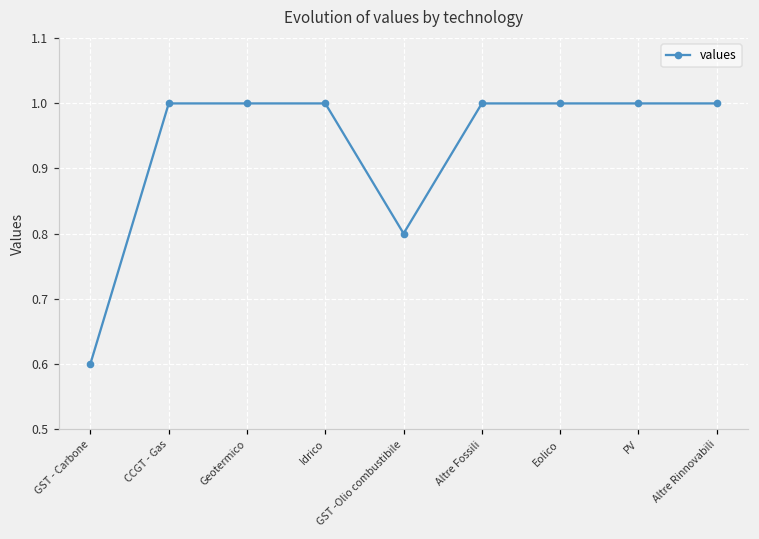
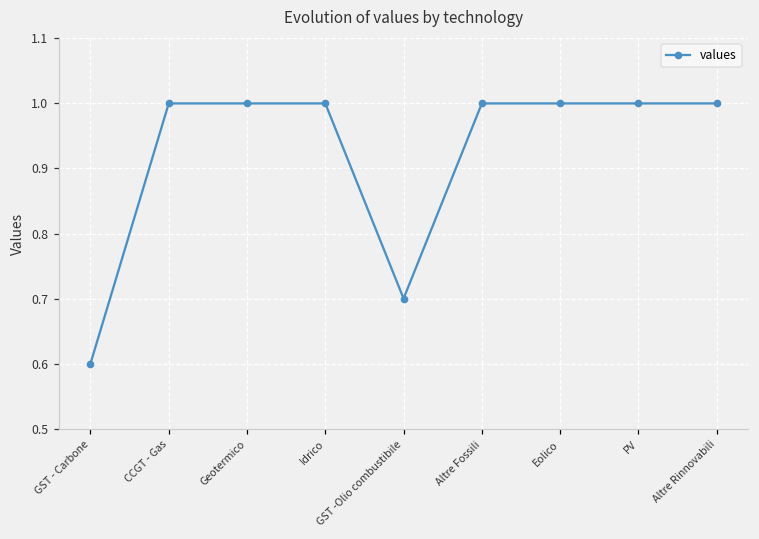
  {
    "GST - Carbone": 0.6,
    "CCGT - Gas": 1.0,
    "Geotermico": 1.0,
    "Idrico": 1.0,
-   "GST -Olio combustibile": 0.8,
+   "GST -Olio combustibile": 0.7,
    "Altre Fossili": 1.0,
    "Eolico": 1.0,
    "PV": 1.0,
    "Altre Rinnovabili": 1.0
  }
